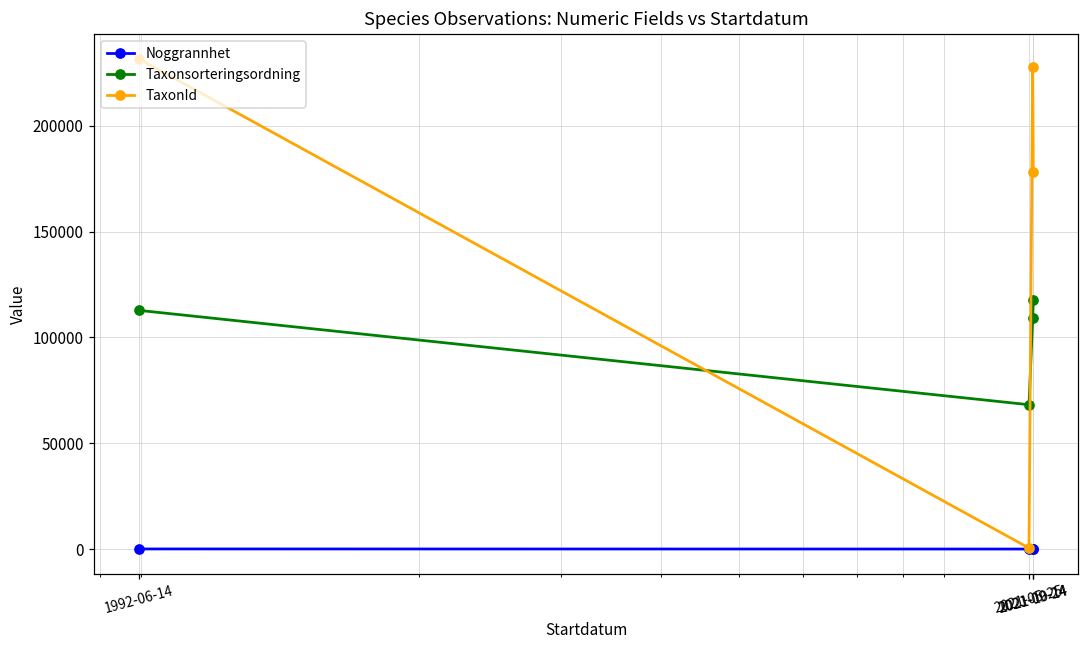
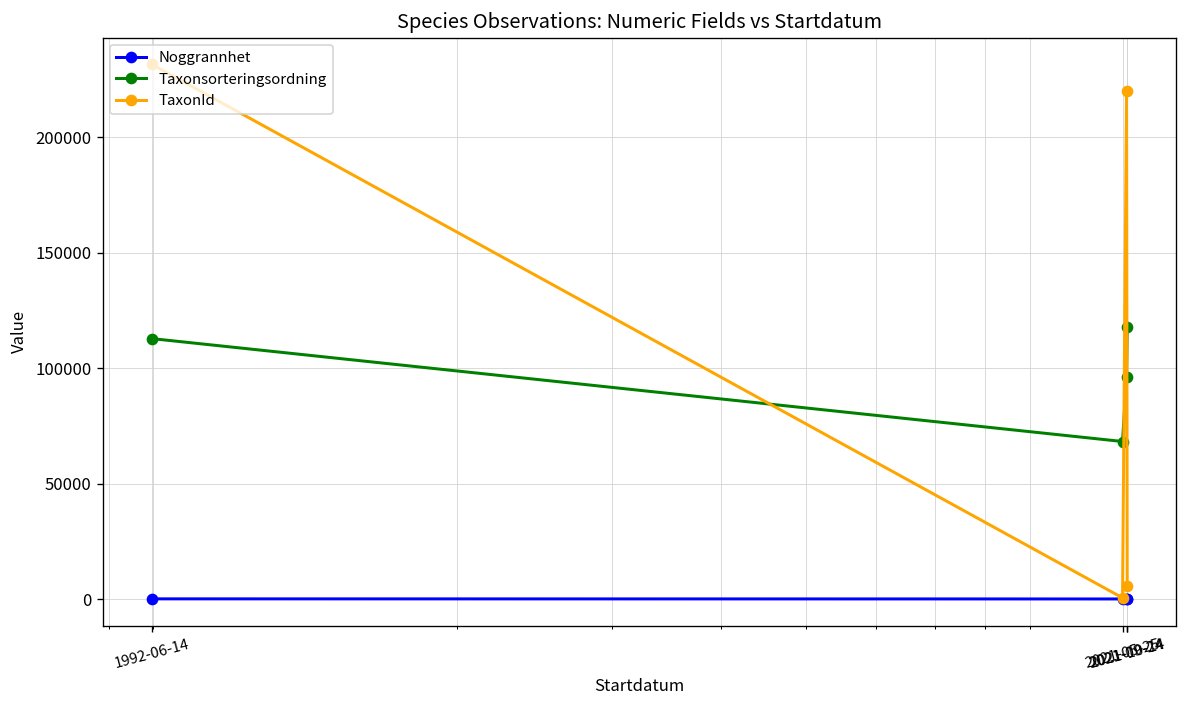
  {
    "Noggrannhet": {
      "1992-06-14": 0,
      "2021-09-24": 0,
      "2021-10-14": 0
    },
    "Taxonsorteringsordning": {
      "1992-06-14": 113000,
      "2021-05-25": 68000,
-     "2021-09-24": 109000,
+     "2021-09-24": 96000,
      "2021-10-14": 118000
    },
    "TaxonId": {
-     "2021-09-24": 228000,
-     "2021-10-14": 178000
+     "2021-09-24": 220000,
+     "2021-10-14": 5000
    }
  }
